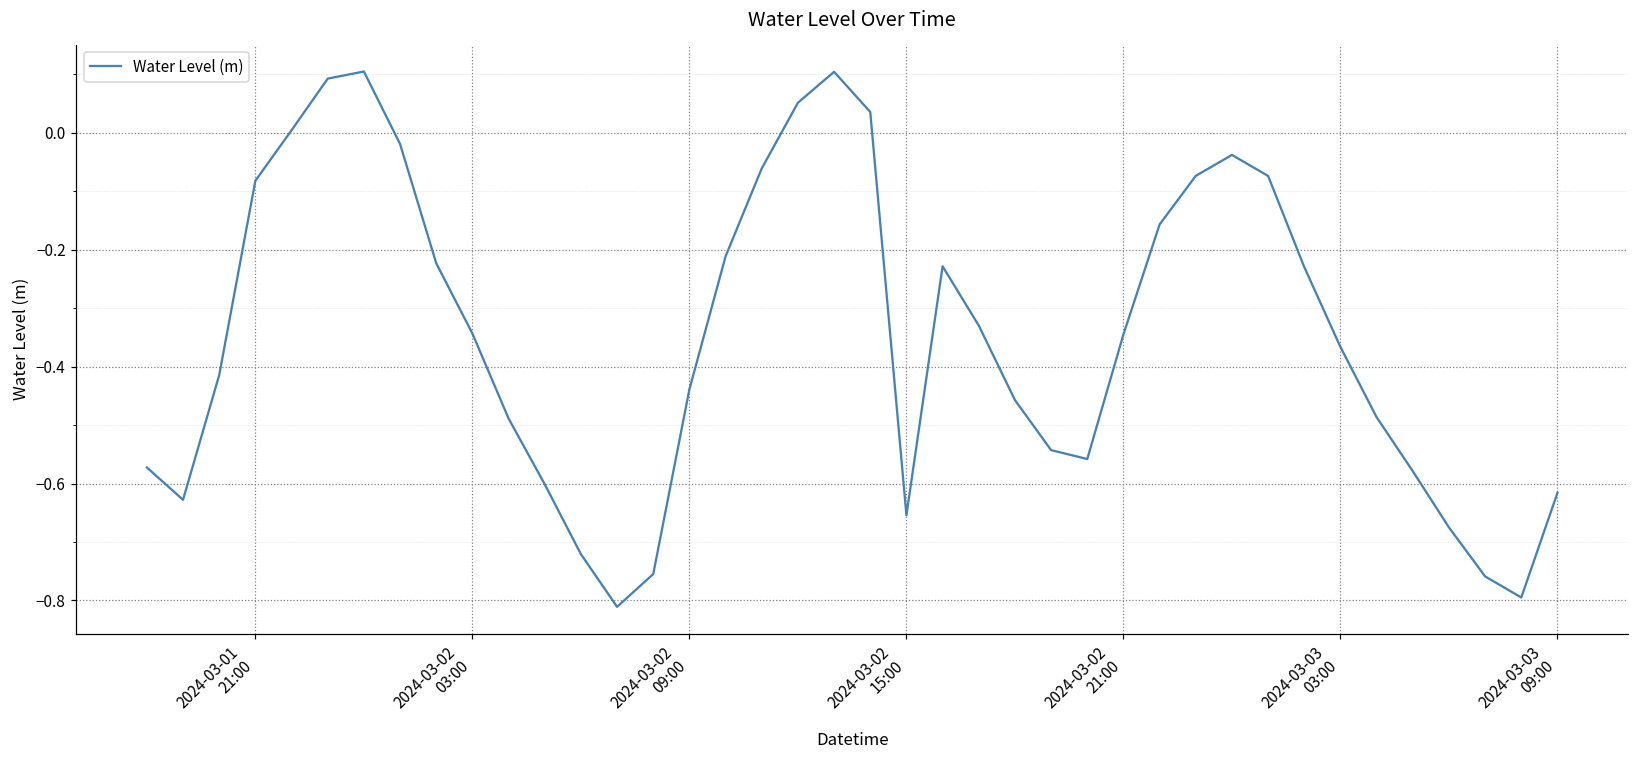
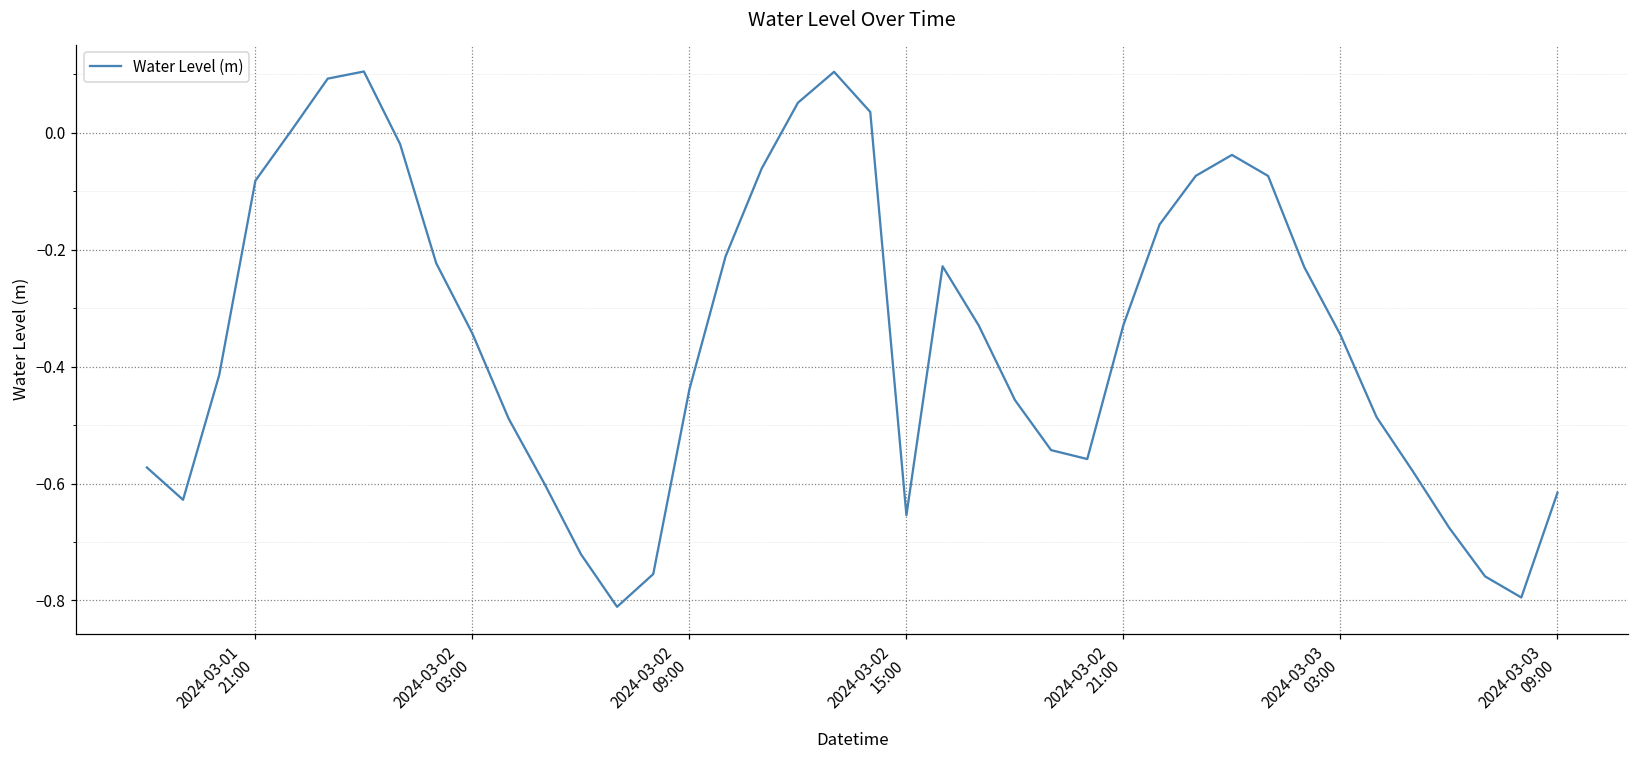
  {
    "2024-03-01 21:00": -0.08,
    "2024-03-02 03:00": -0.34,
    "2024-03-02 09:00": -0.44,
    "2024-03-02 15:00": -0.65,
-   "2024-03-02 21:00": -0.34,
-   "2024-03-03 03:00": -0.37,
+   "2024-03-02 21:00": -0.33,
+   "2024-03-03 03:00": -0.35,
    "2024-03-03 09:00": -0.62
  }
